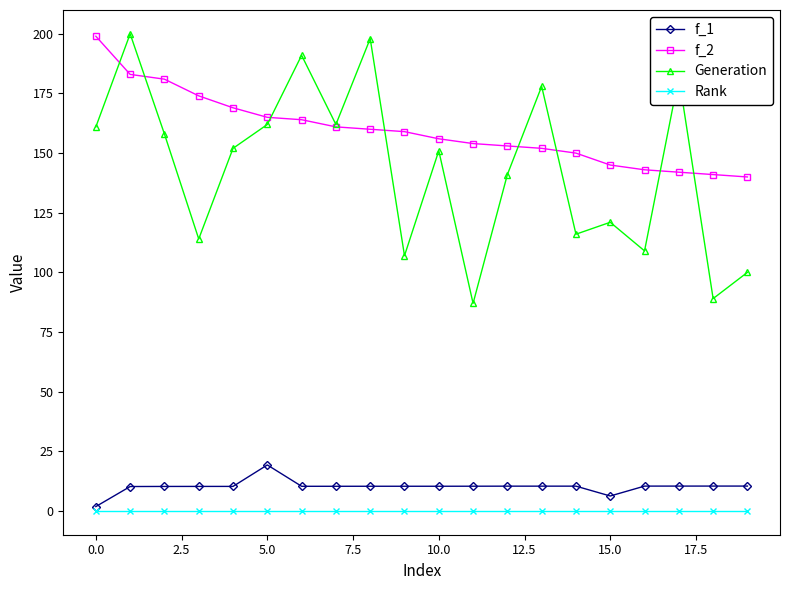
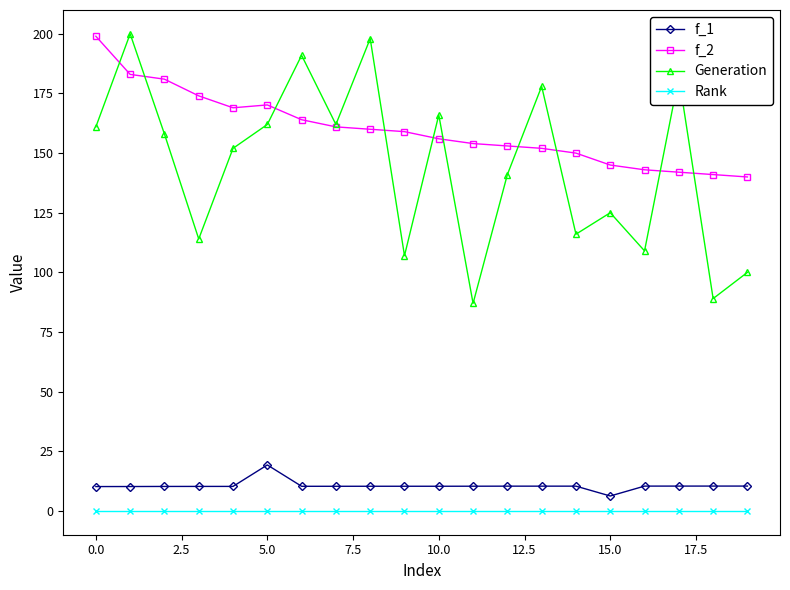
  {
    "f_1": {
-     "0.0": 2,
+     "0.0": 10,
      "5.0": 19,
      "10.0": 10,
      "15.0": 6
    },
    "f_2": {
      "0.0": 199,
-     "5.0": 165,
+     "5.0": 170,
      "10.0": 156,
      "15.0": 145
    },
    "Generation": {
      "0.0": 161,
      "5.0": 162,
-     "10.0": 151,
-     "15.0": 121
+     "10.0": 166,
+     "15.0": 125
    },
    "Rank": {
      "0.0": 0,
      "5.0": 0,
      "10.0": 0,
      "15.0": 0
    }
  }
